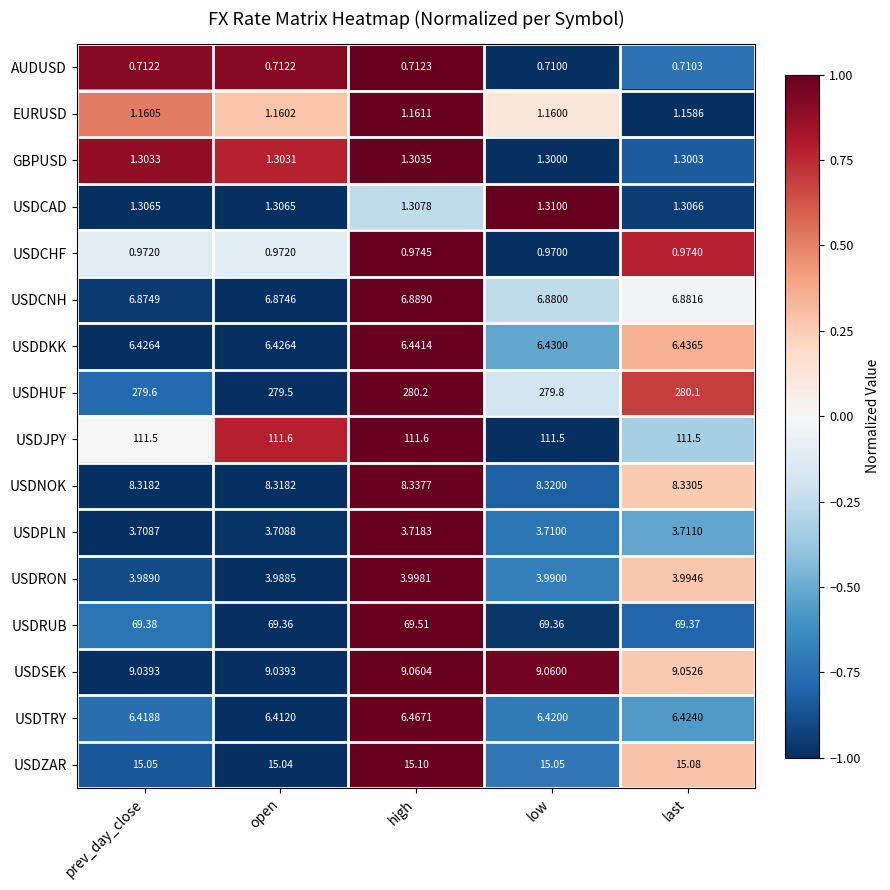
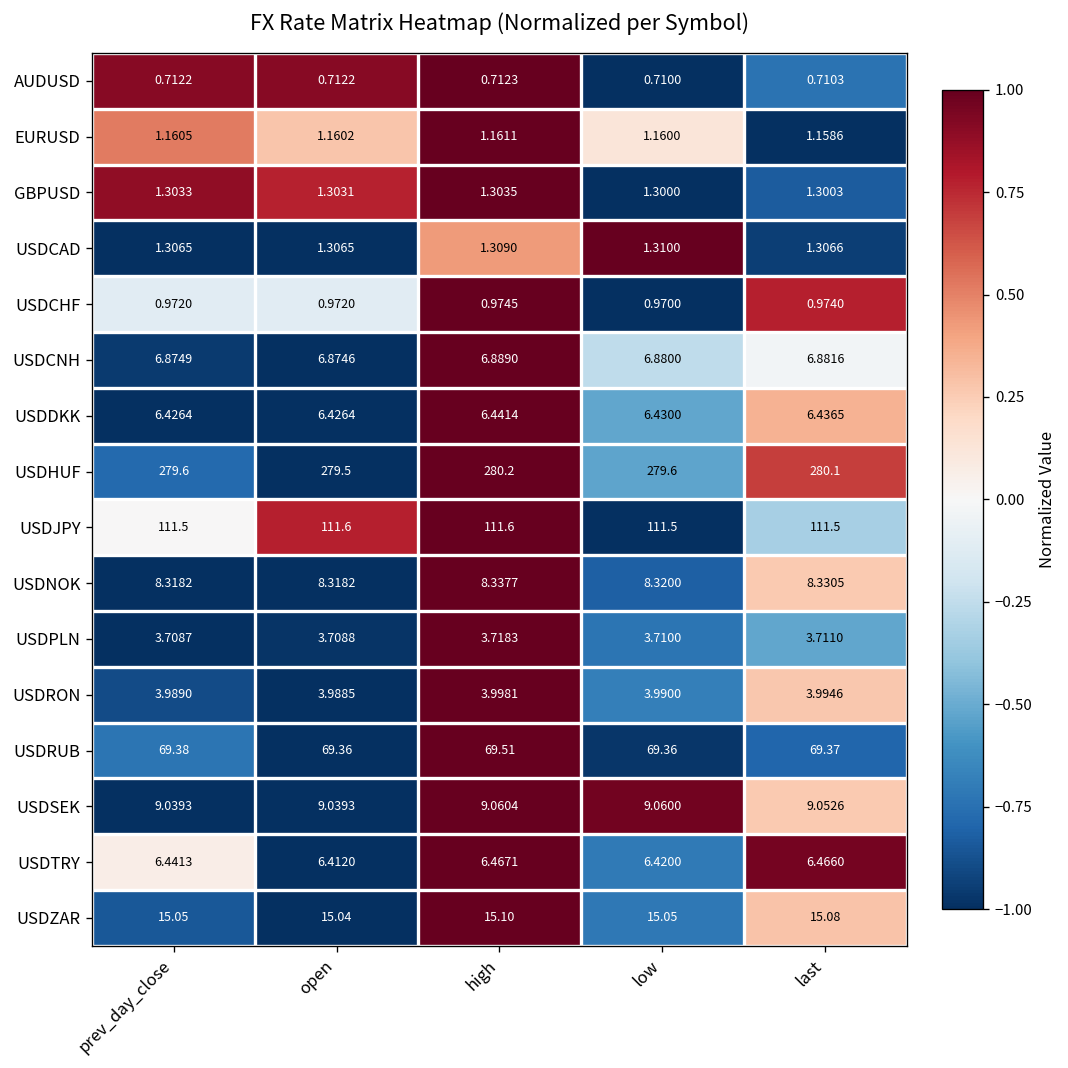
  {
    "AUDUSD": {
      "prev_day_close": 0.7122,
      "open": 0.7122,
      "high": 0.7123,
      "low": 0.7100,
      "last": 0.7103
    },
    "EURUSD": {
      "prev_day_close": 1.1605,
      "open": 1.1602,
      "high": 1.1611,
      "low": 1.1600,
      "last": 1.1586
    },
    "GBPUSD": {
      "prev_day_close": 1.3033,
      "open": 1.3031,
      "high": 1.3035,
      "low": 1.3000,
      "last": 1.3003
    },
    "USDCAD": {
      "prev_day_close": 1.3065,
      "open": 1.3065,
-     "high": 1.3078,
+     "high": 1.3090,
      "low": 1.3100,
      "last": 1.3066
    },
    "USDCHF": {
      "prev_day_close": 0.9720,
      "open": 0.9720,
      "high": 0.9745,
      "low": 0.9700,
      "last": 0.9740
    },
    "USDCNH": {
      "prev_day_close": 6.8749,
      "open": 6.8746,
      "high": 6.8890,
      "low": 6.8800,
      "last": 6.8816
    },
    "USDDKK": {
      "prev_day_close": 6.4264,
      "open": 6.4264,
      "high": 6.4414,
      "low": 6.4300,
      "last": 6.4365
    },
    "USDHUF": {
      "prev_day_close": 279.6,
      "open": 279.5,
      "high": 280.2,
-     "low": 279.8,
+     "low": 279.6,
      "last": 280.1
    },
    "USDJPY": {
      "prev_day_close": 111.5,
      "open": 111.6,
      "high": 111.6,
      "low": 111.5,
      "last": 111.5
    },
    "USDNOK": {
      "prev_day_close": 8.3182,
      "open": 8.3182,
      "high": 8.3377,
      "low": 8.3200,
      "last": 8.3305
    },
    "USDPLN": {
      "prev_day_close": 3.7087,
      "open": 3.7088,
      "high": 3.7183,
      "low": 3.7100,
      "last": 3.7110
    },
    "USDRON": {
      "prev_day_close": 3.9890,
      "open": 3.9885,
      "high": 3.9981,
      "low": 3.9900,
      "last": 3.9946
    },
    "USDRUB": {
      "prev_day_close": 69.38,
      "open": 69.36,
      "high": 69.51,
      "low": 69.36,
      "last": 69.37
    },
    "USDSEK": {
      "prev_day_close": 9.0393,
      "open": 9.0393,
      "high": 9.0604,
      "low": 9.0600,
      "last": 9.0526
    },
    "USDTRY": {
-     "prev_day_close": 6.4188,
+     "prev_day_close": 6.4413,
      "open": 6.4120,
      "high": 6.4671,
      "low": 6.4200,
-     "last": 6.4240
+     "last": 6.4660
    },
    "USDZAR": {
      "prev_day_close": 15.05,
      "open": 15.04,
      "high": 15.10,
      "low": 15.05,
      "last": 15.08
    }
  }
